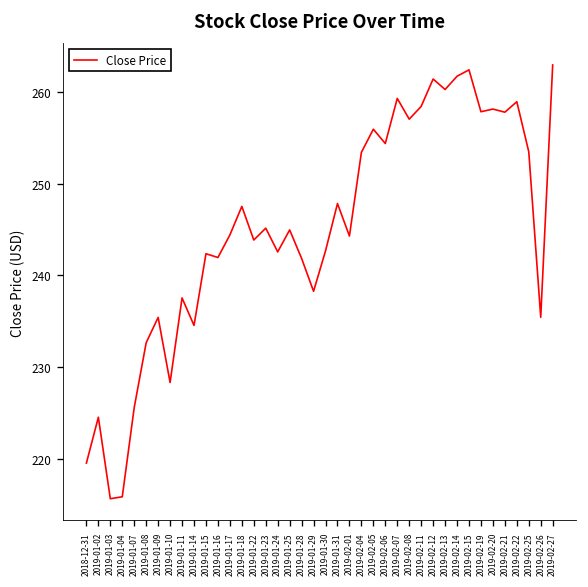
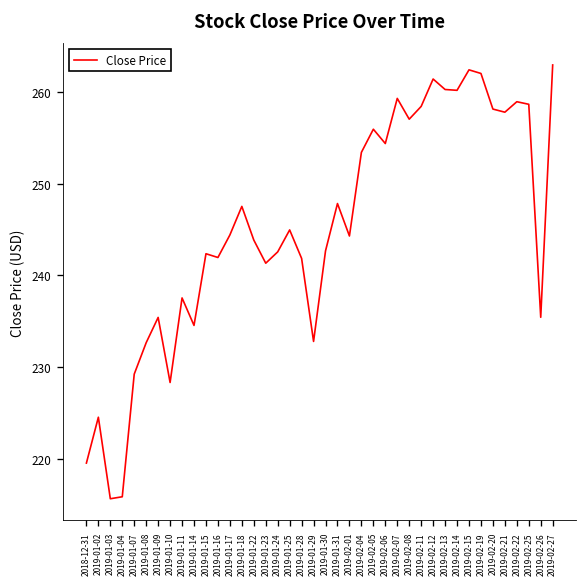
  {
    "2018-12-31": 220,
    "2019-01-02": 225,
    "2019-01-03": 216,
    "2019-01-04": 216,
-   "2019-01-07": 226,
+   "2019-01-07": 229,
    "2019-01-08": 233,
    "2019-01-09": 235,
    "2019-01-10": 228,
    "2019-01-11": 238,
    "2019-01-14": 235,
    "2019-01-15": 242,
    "2019-01-16": 242,
    "2019-01-17": 244,
    "2019-01-18": 248,
    "2019-01-22": 244,
-   "2019-01-23": 245,
+   "2019-01-23": 241,
    "2019-01-24": 243,
    "2019-01-25": 245,
    "2019-01-28": 242,
-   "2019-01-29": 238,
+   "2019-01-29": 233,
    "2019-01-30": 243,
    "2019-01-31": 248,
    "2019-02-01": 244,
    "2019-02-04": 253,
    "2019-02-05": 256,
    "2019-02-06": 254,
    "2019-02-07": 259,
    "2019-02-08": 257,
    "2019-02-11": 258,
    "2019-02-12": 261,
    "2019-02-13": 260,
-   "2019-02-14": 262,
+   "2019-02-14": 260,
    "2019-02-15": 262,
-   "2019-02-19": 258,
+   "2019-02-19": 262,
    "2019-02-20": 258,
    "2019-02-21": 258,
    "2019-02-22": 259,
-   "2019-02-25": 253,
+   "2019-02-25": 259,
    "2019-02-26": 235,
    "2019-02-27": 263
  }
